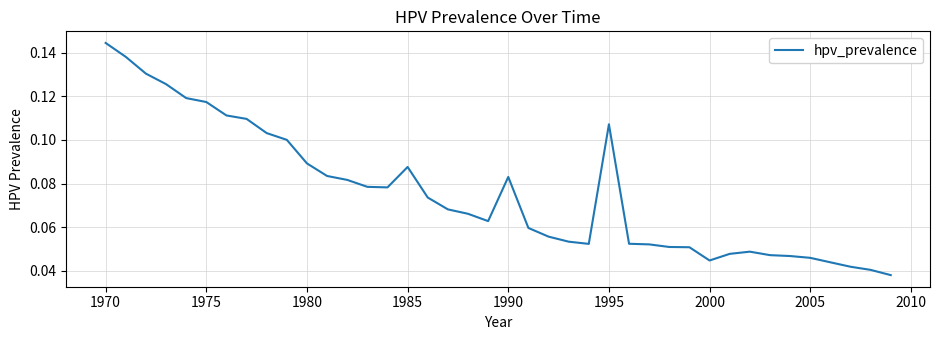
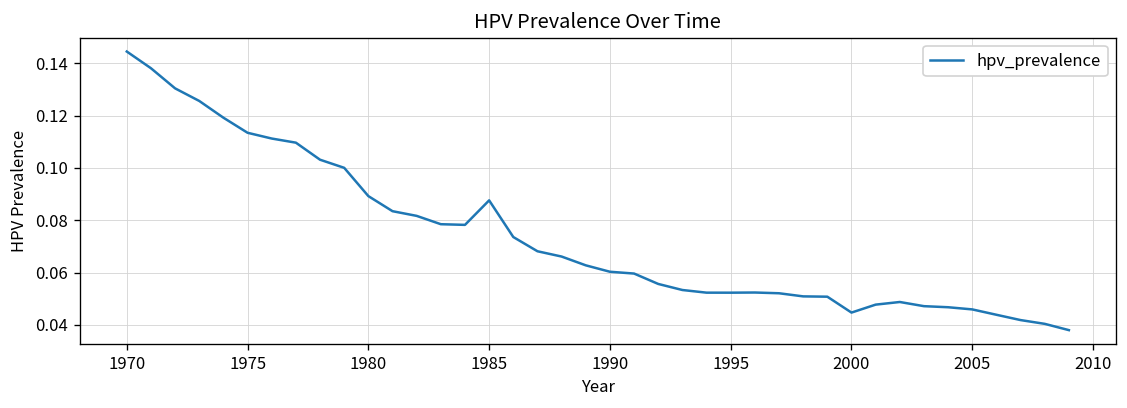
  {
    "1970": 0.145,
-   "1975": 0.117,
+   "1975": 0.113,
    "1980": 0.089,
    "1985": 0.088,
-   "1990": 0.083,
-   "1995": 0.107,
+   "1990": 0.060,
+   "1995": 0.052,
    "2000": 0.045,
    "2005": 0.046
  }
